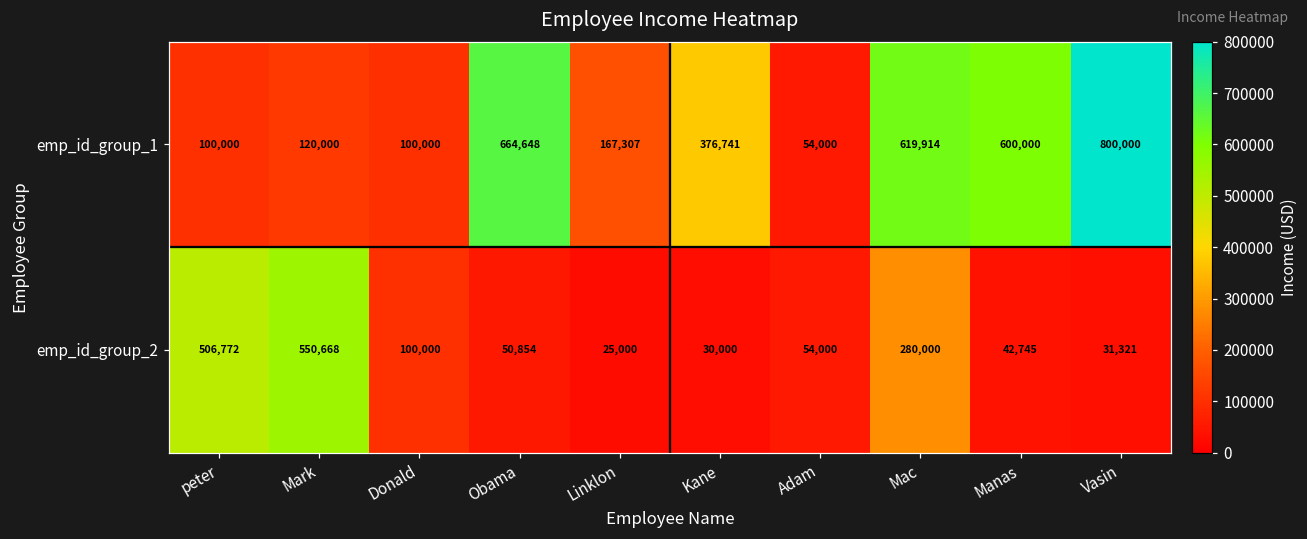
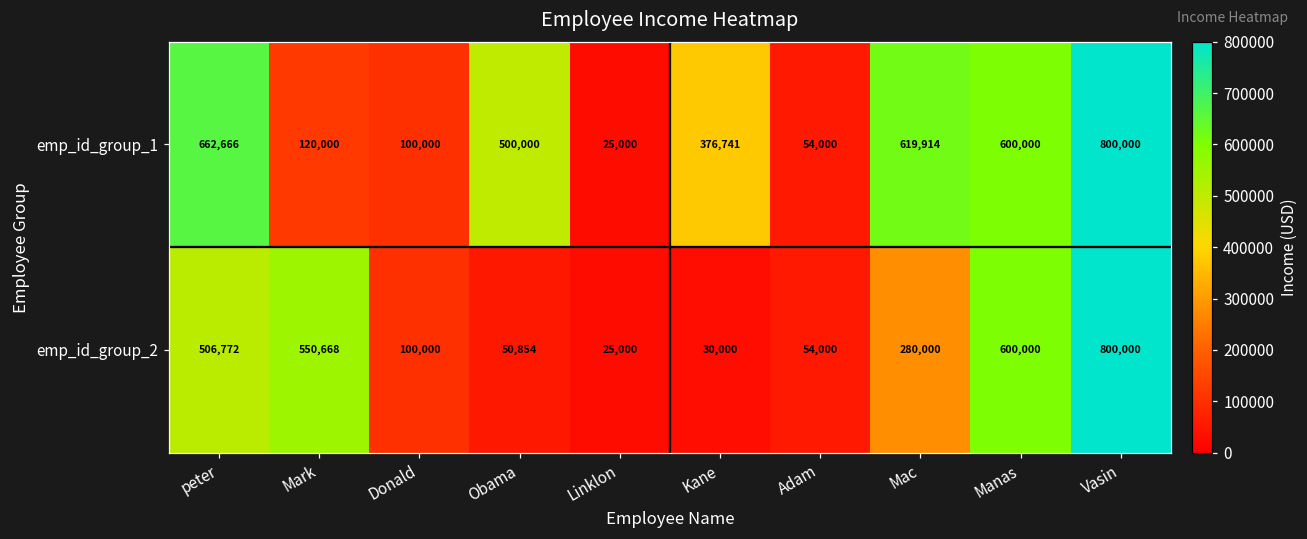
  {
    "emp_id_group_1": {
-     "peter": "100,000",
+     "peter": "662,666",
      "Mark": "120,000",
      "Donald": "100,000",
-     "Obama": "664,648",
-     "Linklon": "167,307",
+     "Obama": "500,000",
+     "Linklon": "25,000",
      "Kane": "376,741",
      "Adam": "54,000",
      "Mac": "619,914",
      "Manas": "600,000",
      "Vasin": "800,000"
    },
    "emp_id_group_2": {
      "peter": "506,772",
      "Mark": "550,668",
      "Donald": "100,000",
      "Obama": "50,854",
      "Linklon": "25,000",
      "Kane": "30,000",
      "Adam": "54,000",
      "Mac": "280,000",
-     "Manas": "42,745",
-     "Vasin": "31,321"
+     "Manas": "600,000",
+     "Vasin": "800,000"
    }
  }
